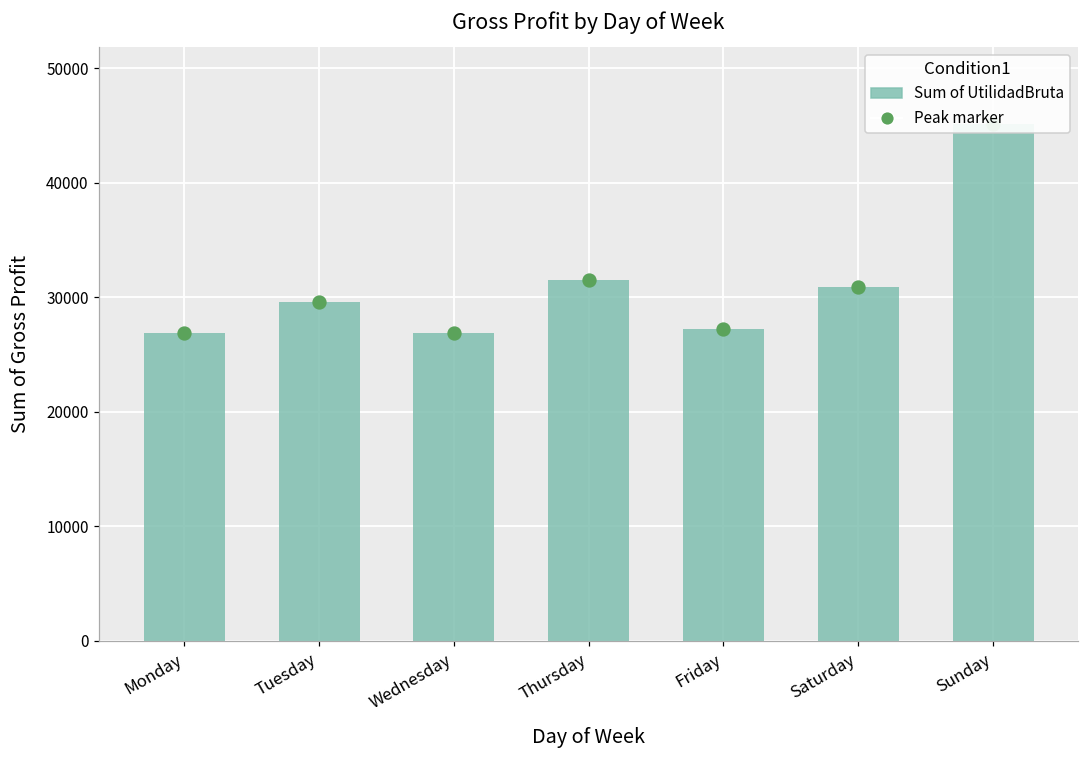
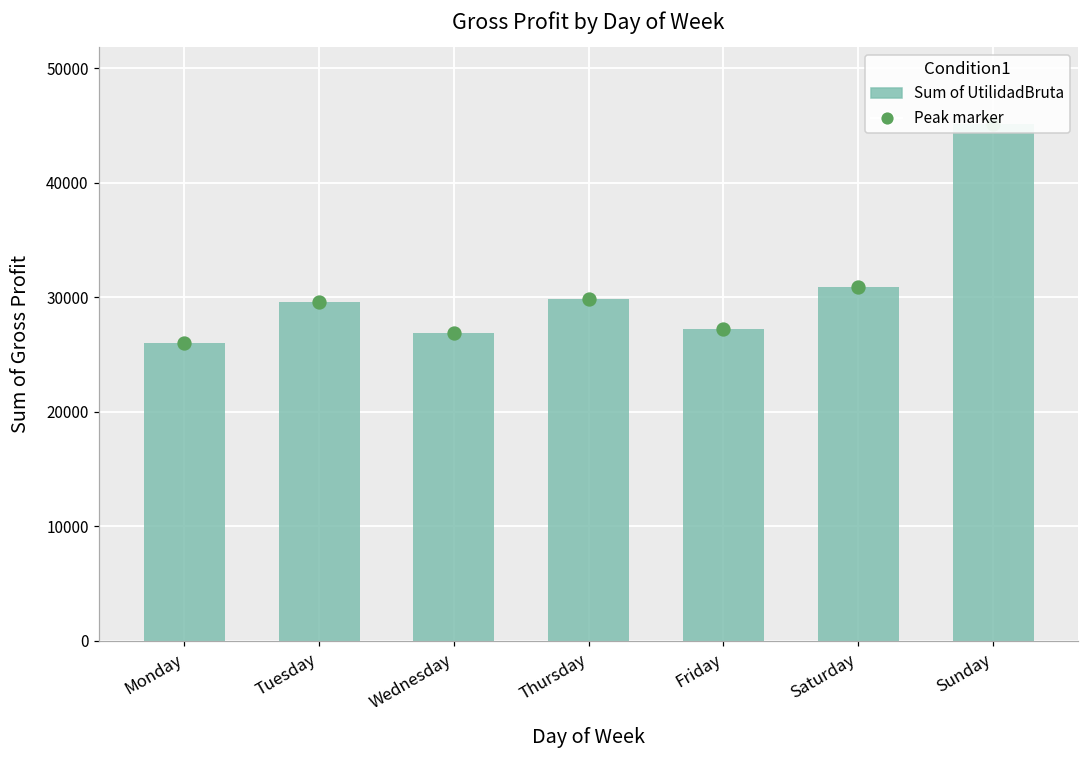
  {
-   "Monday": 26800,
+   "Monday": 26000,
    "Tuesday": 29600,
    "Wednesday": 26900,
-   "Thursday": 31500,
+   "Thursday": 29900,
    "Friday": 27200,
    "Saturday": 30900
  }
